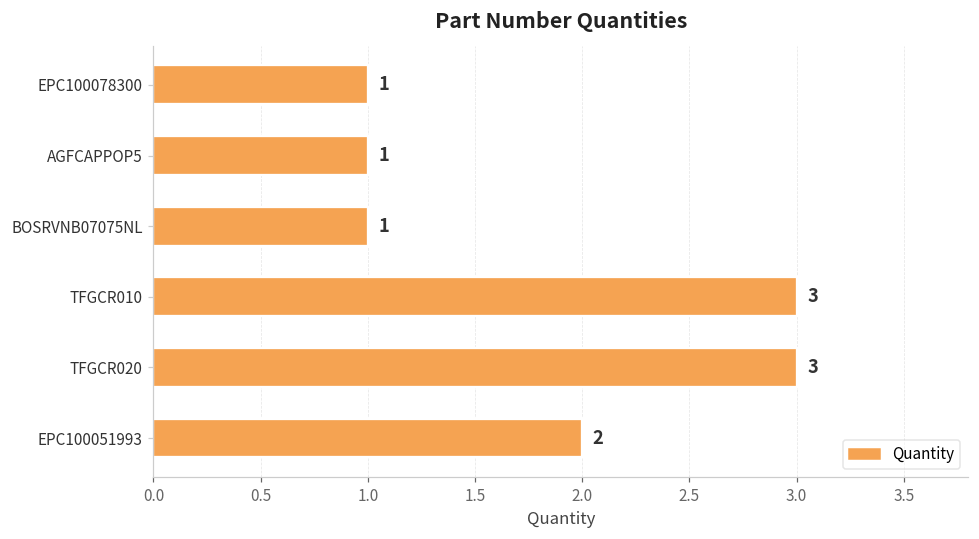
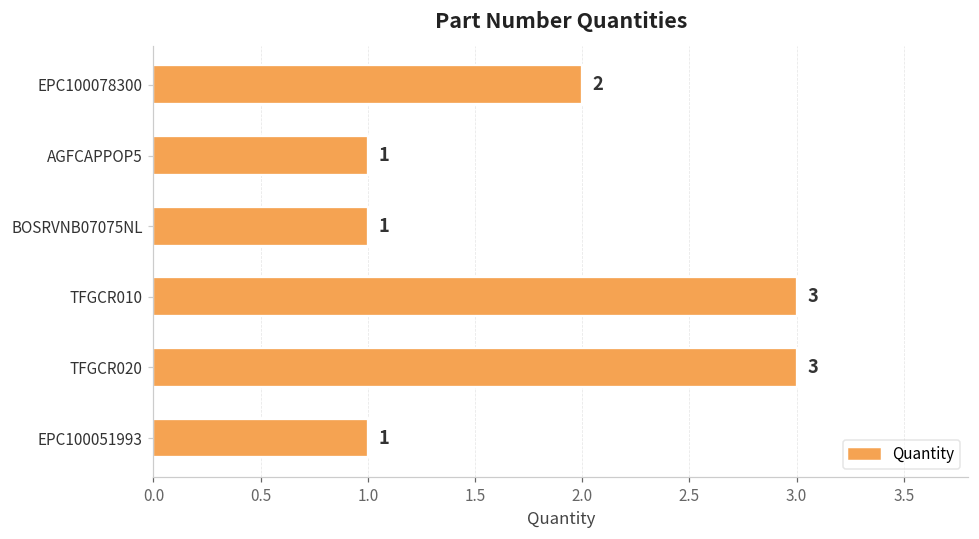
  {
-   "EPC100078300": 1,
+   "EPC100078300": 2,
    "AGFCAPPOP5": 1,
    "BOSRVNB07075NL": 1,
    "TFGCR010": 3,
    "TFGCR020": 3,
-   "EPC100051993": 2
+   "EPC100051993": 1
  }
